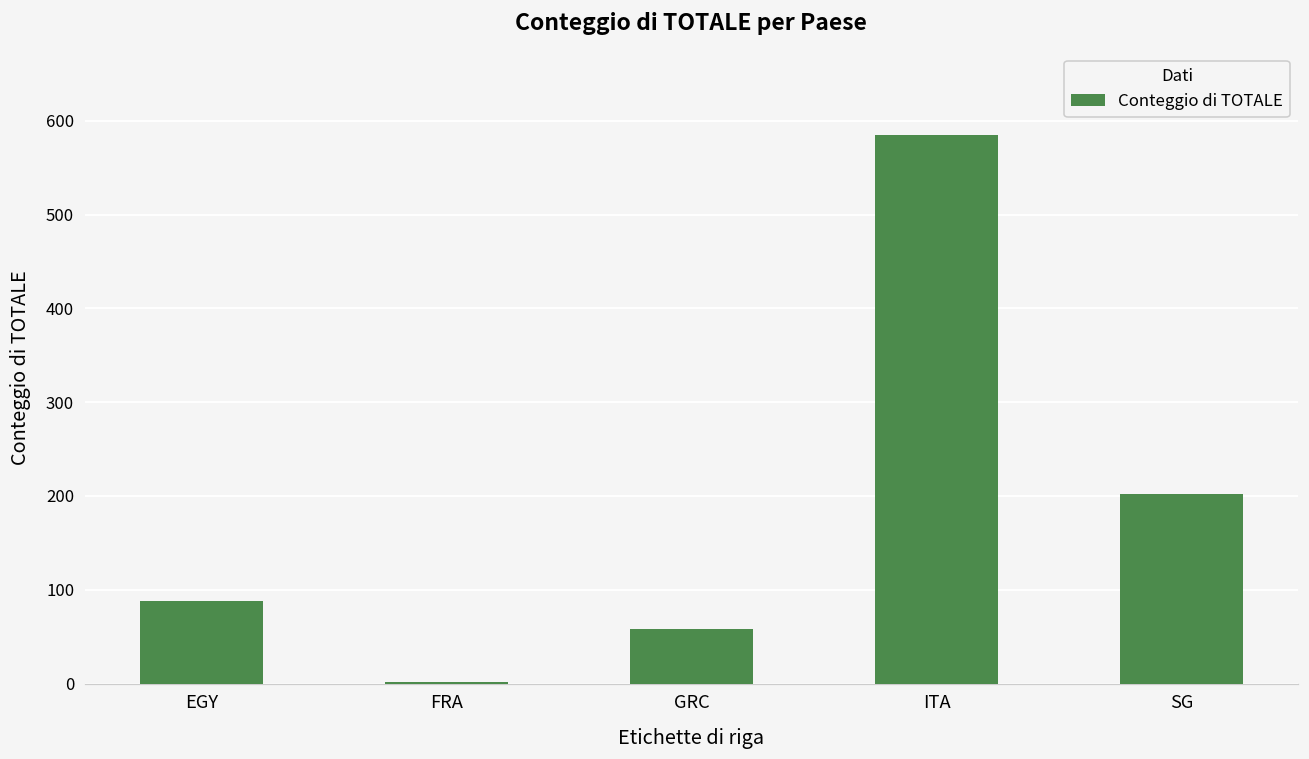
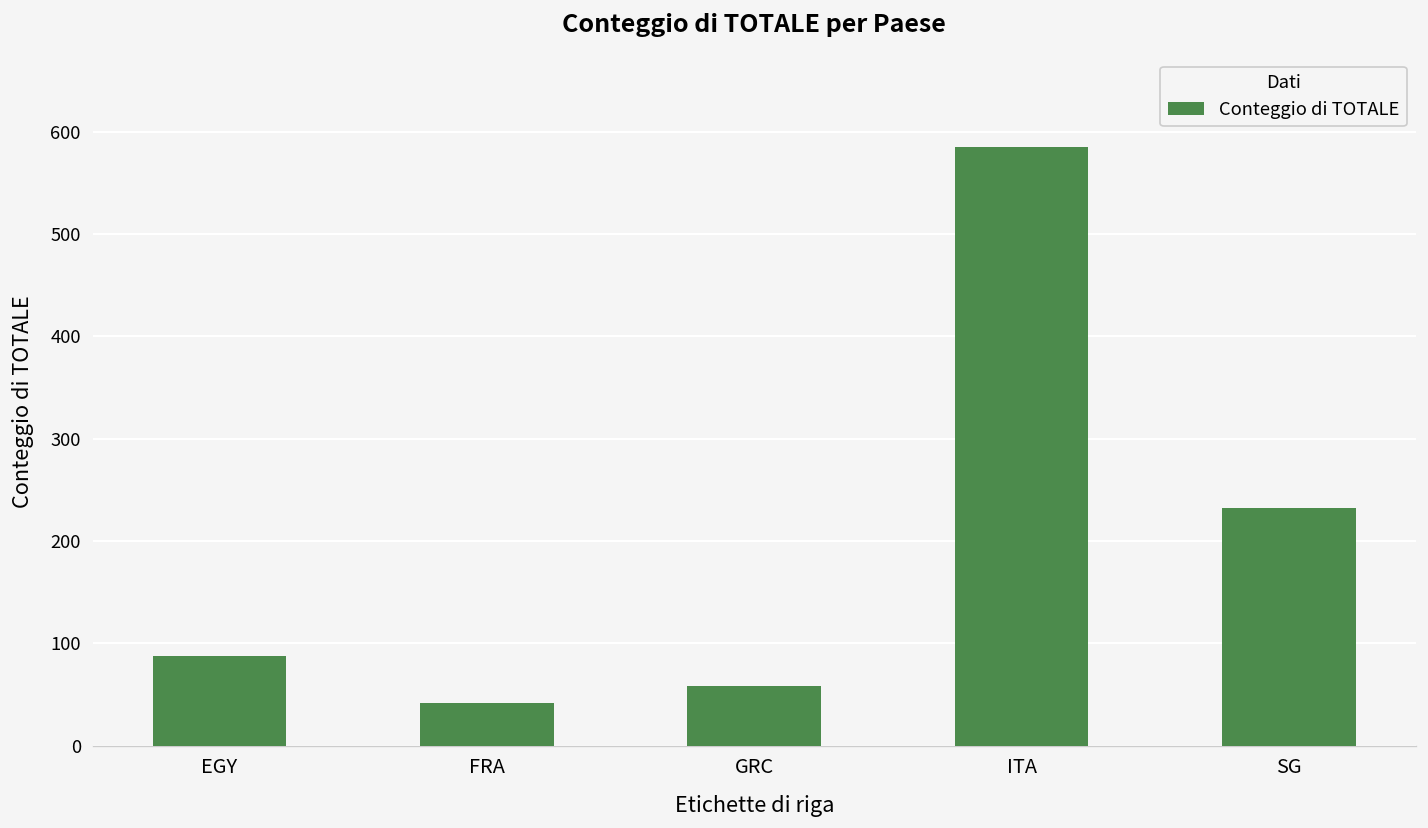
  {
    "EGY": 90,
-   "FRA": 0,
+   "FRA": 40,
    "GRC": 60,
    "ITA": 590,
-   "SG": 200
+   "SG": 230
  }
